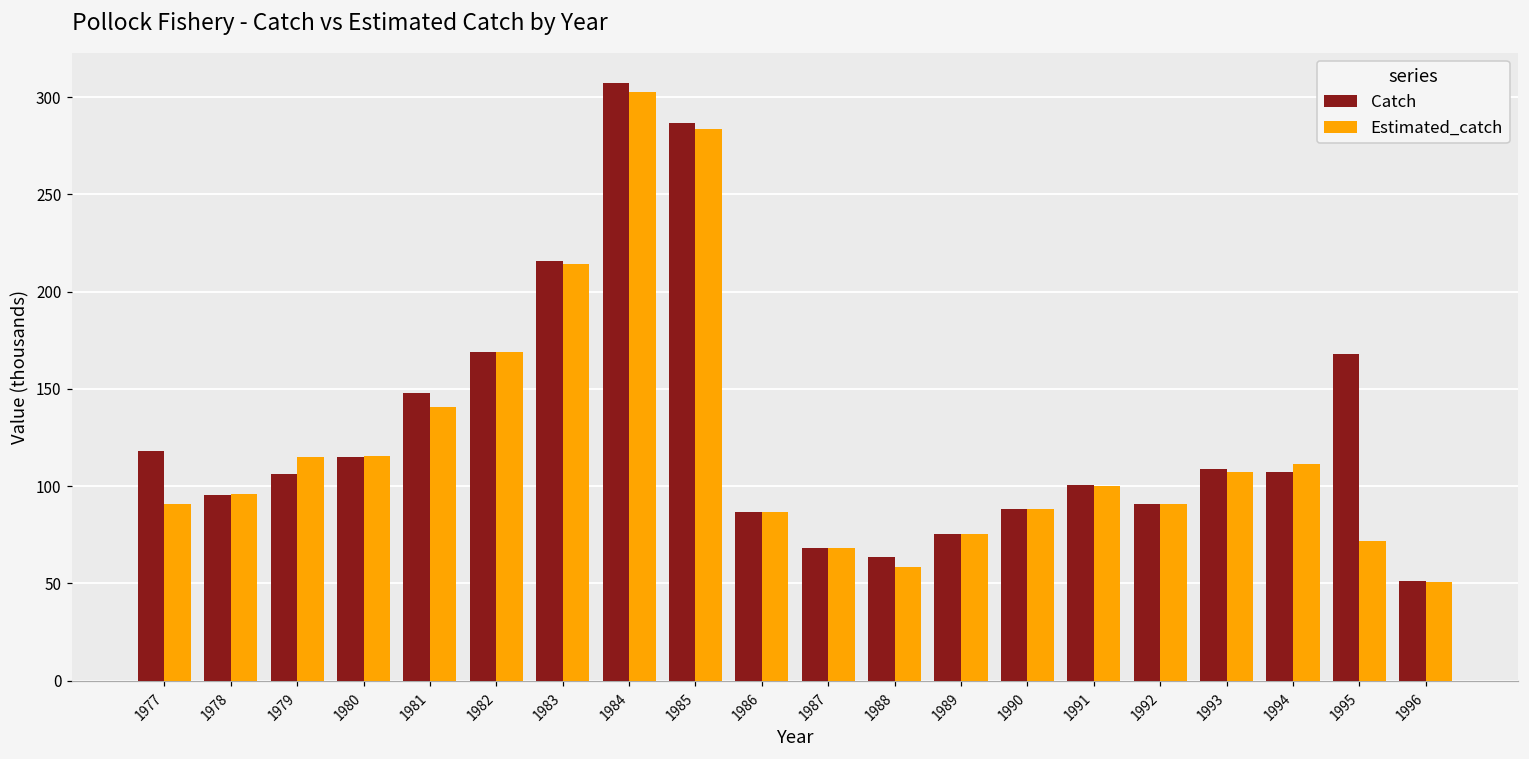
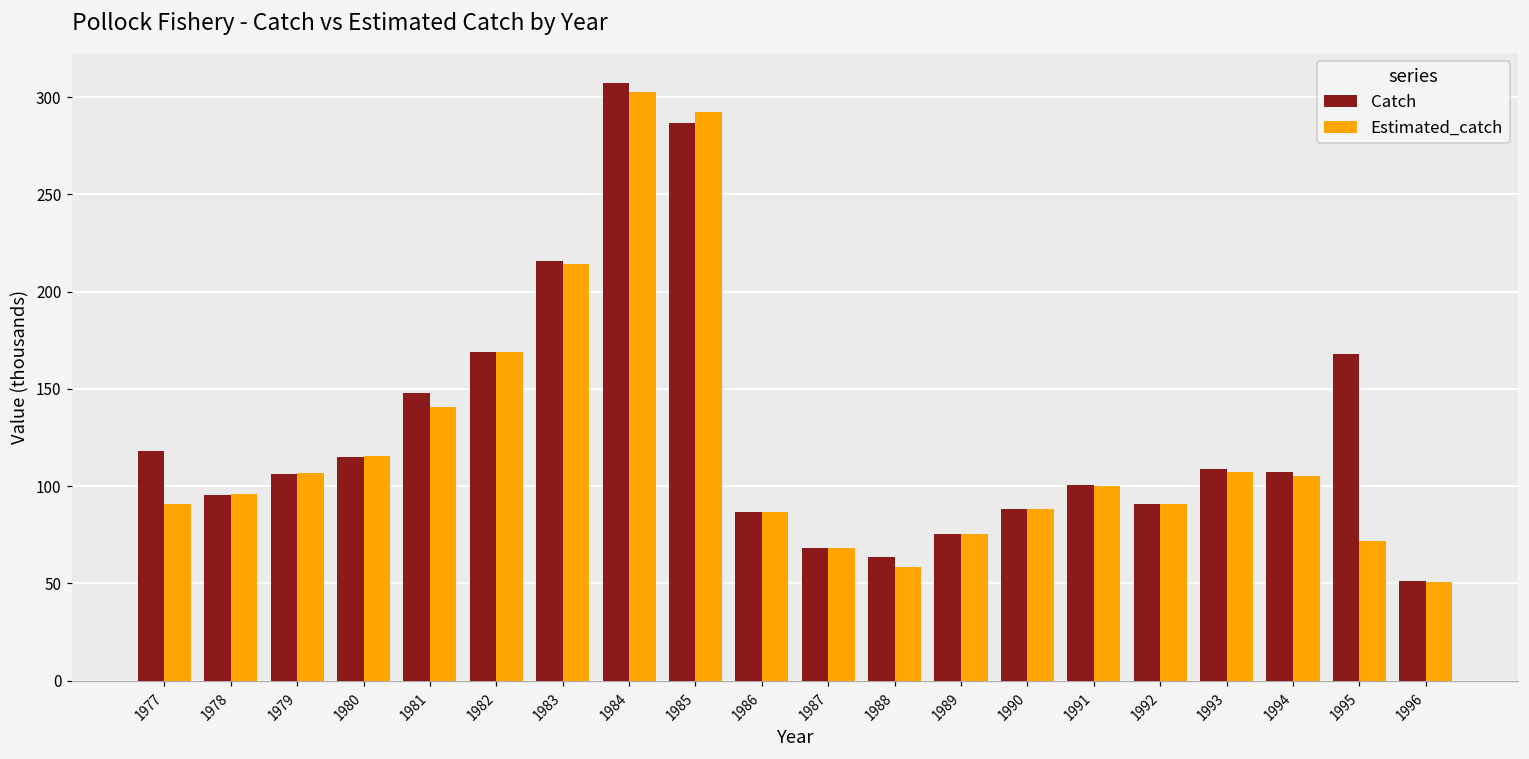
  {
    "Catch": {
      "1977": 118,
      "1978": 95,
      "1979": 106,
      "1980": 115,
      "1981": 148,
      "1982": 169,
      "1983": 216,
      "1984": 308,
      "1985": 287,
      "1986": 87,
      "1987": 68,
      "1988": 63,
      "1989": 76,
      "1990": 88,
      "1991": 100,
      "1992": 91,
      "1993": 109,
      "1994": 107,
      "1995": 168,
      "1996": 51
    },
    "Estimated_catch": {
      "1977": 91,
      "1978": 96,
-     "1979": 115,
+     "1979": 107,
      "1980": 116,
      "1981": 141,
      "1982": 169,
      "1983": 214,
      "1984": 303,
-     "1985": 284,
+     "1985": 292,
      "1986": 87,
      "1987": 68,
      "1988": 58,
      "1989": 76,
      "1990": 88,
      "1991": 100,
      "1992": 91,
      "1993": 108,
-     "1994": 111,
+     "1994": 105,
      "1995": 72,
      "1996": 51
    }
  }
